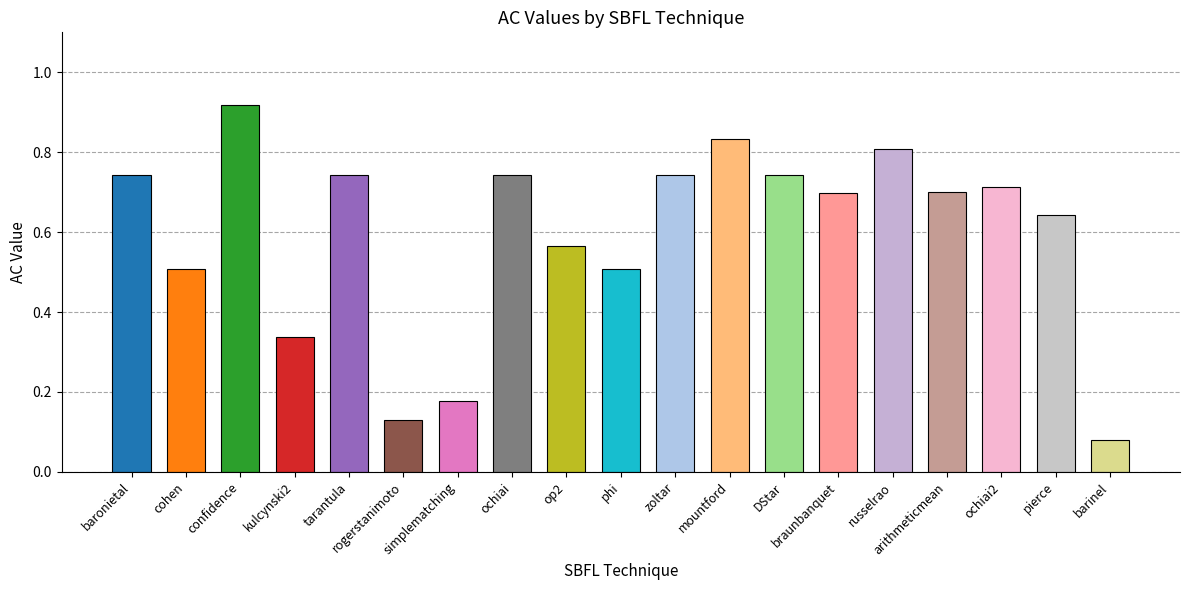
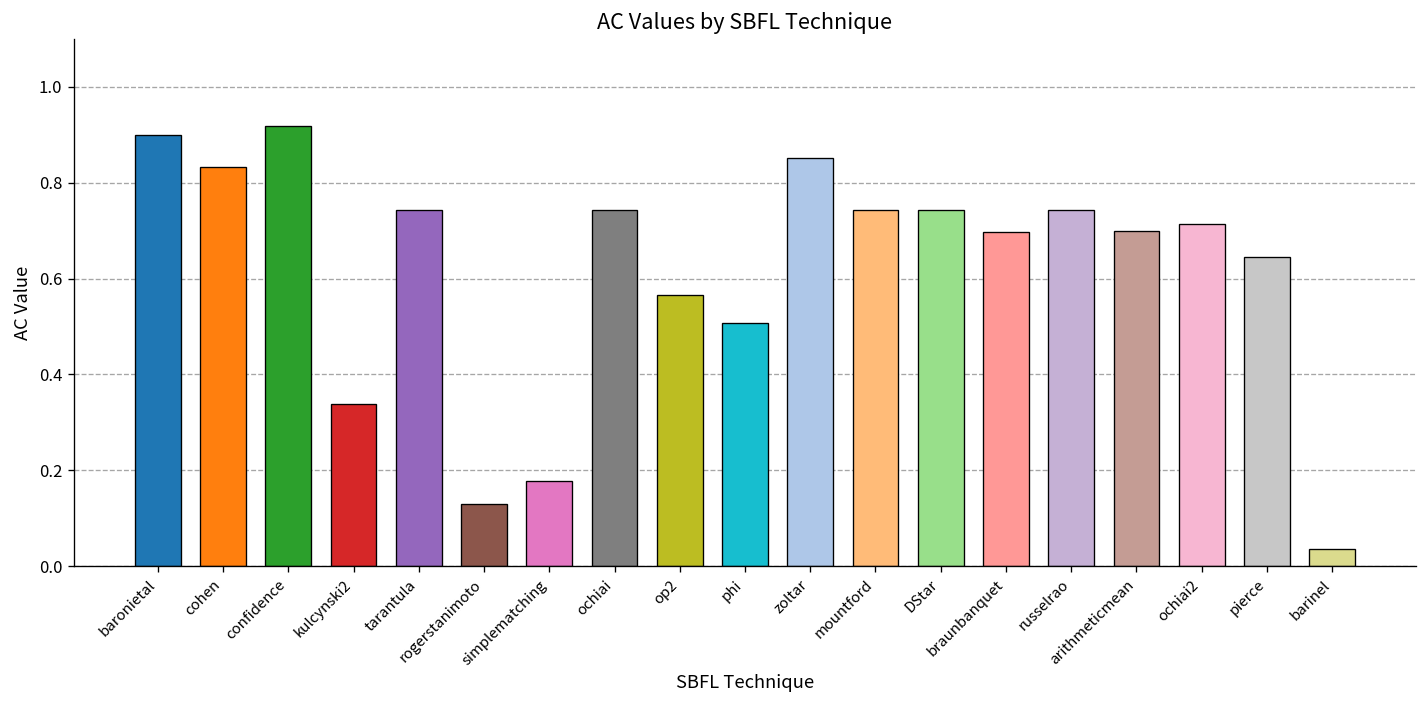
  {
-   "baronietal": 0.74,
-   "cohen": 0.51,
+   "baronietal": 0.90,
+   "cohen": 0.83,
    "confidence": 0.92,
    "kulcynski2": 0.34,
    "tarantula": 0.74,
    "rogerstanimoto": 0.13,
    "simplematching": 0.18,
    "ochiai": 0.74,
    "op2": 0.57,
    "phi": 0.51,
-   "zoltar": 0.74,
-   "mountford": 0.83,
+   "zoltar": 0.85,
+   "mountford": 0.74,
    "DStar": 0.74,
    "braunbanquet": 0.70,
-   "russelrao": 0.81,
+   "russelrao": 0.74,
    "arithmeticmean": 0.70,
    "ochiai2": 0.71,
    "pierce": 0.64,
-   "barinel": 0.08
+   "barinel": 0.04
  }
